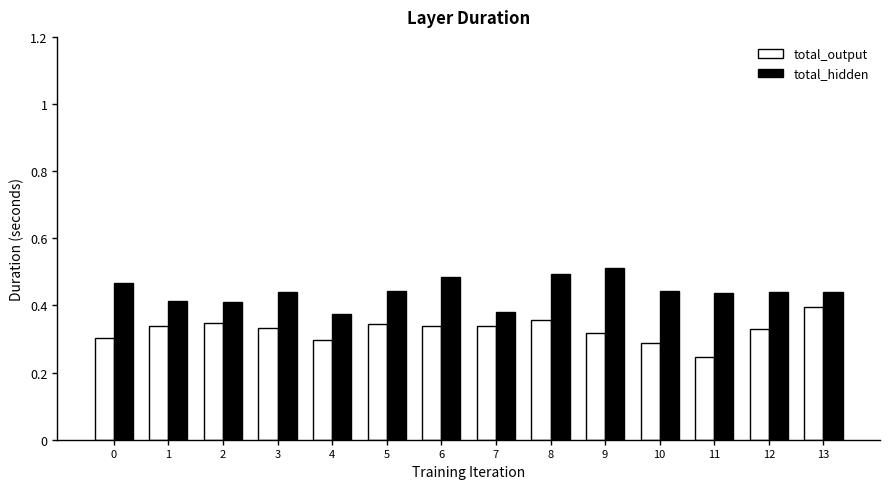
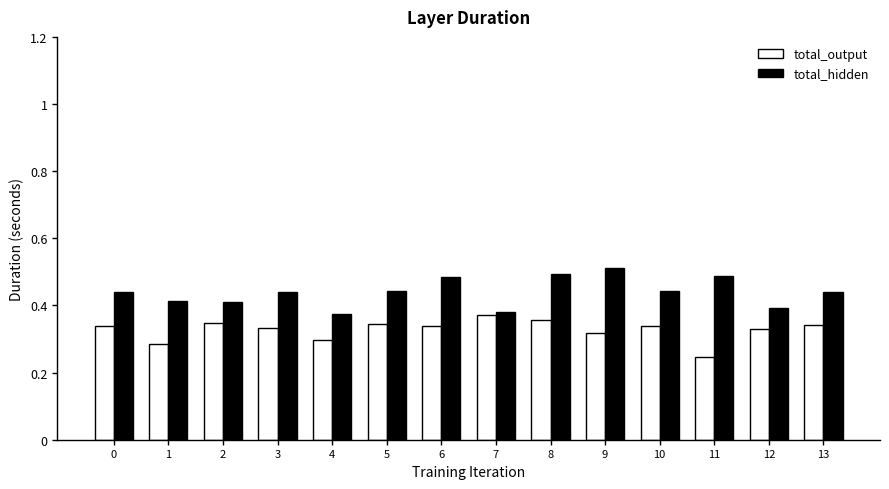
  {
    "total_output": {
-     "0": 0.30,
-     "1": 0.34,
+     "0": 0.34,
+     "1": 0.29,
      "2": 0.35,
      "3": 0.33,
      "4": 0.30,
      "5": 0.34,
      "6": 0.34,
-     "7": 0.34,
+     "7": 0.37,
      "8": 0.36,
      "9": 0.32,
-     "10": 0.29,
+     "10": 0.34,
      "11": 0.25,
      "12": 0.33,
-     "13": 0.40
+     "13": 0.34
    },
    "total_hidden": {
-     "0": 0.47,
+     "0": 0.44,
      "1": 0.41,
      "2": 0.41,
      "3": 0.44,
      "4": 0.38,
      "5": 0.44,
      "6": 0.49,
      "7": 0.38,
      "8": 0.49,
      "9": 0.51,
      "10": 0.44,
-     "11": 0.44,
-     "12": 0.44,
+     "11": 0.49,
+     "12": 0.39,
      "13": 0.44
    }
  }
